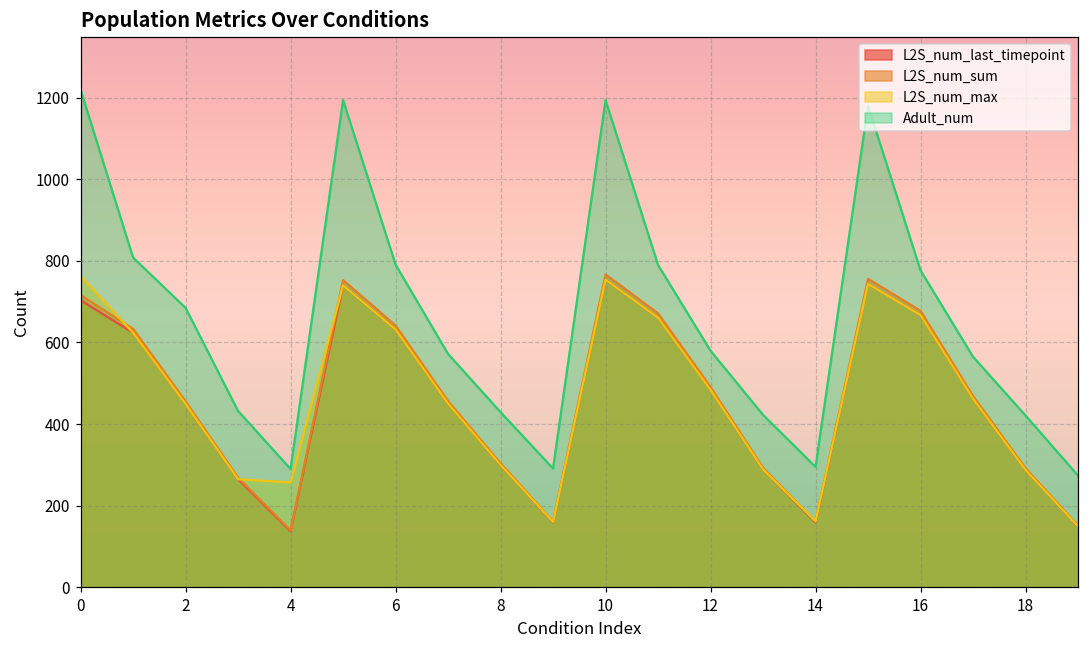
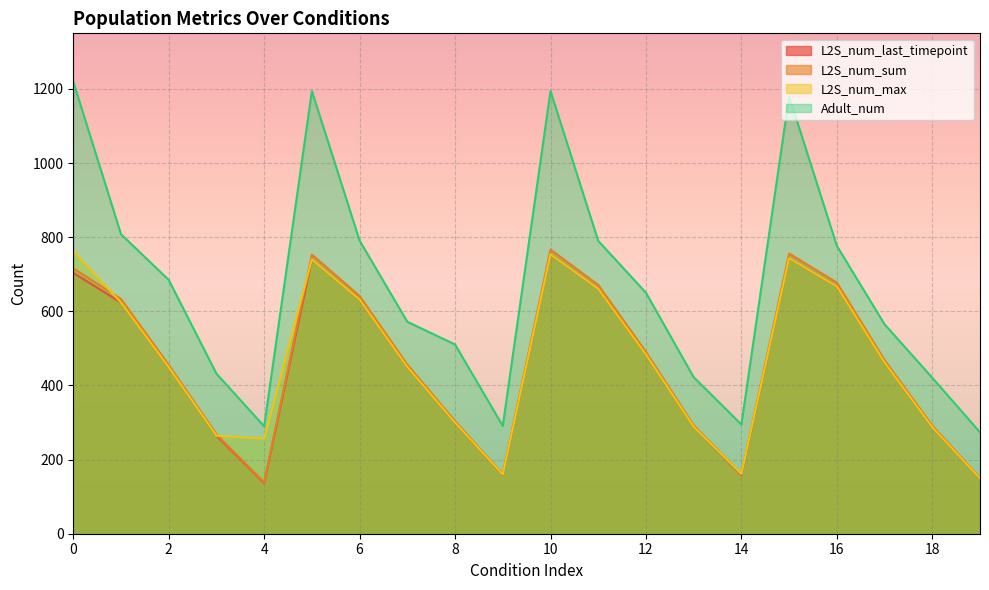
  {
    "L2S_num_max": {
      "0": 760,
      "4": 260
    },
    "Adult_num": {
      "0": 1220,
      "2": 680,
      "4": 290,
      "6": 790,
-     "8": 430,
+     "8": 510,
      "10": 1190,
-     "12": 580,
+     "12": 650,
      "14": 290,
      "16": 780,
      "18": 420
    }
  }
